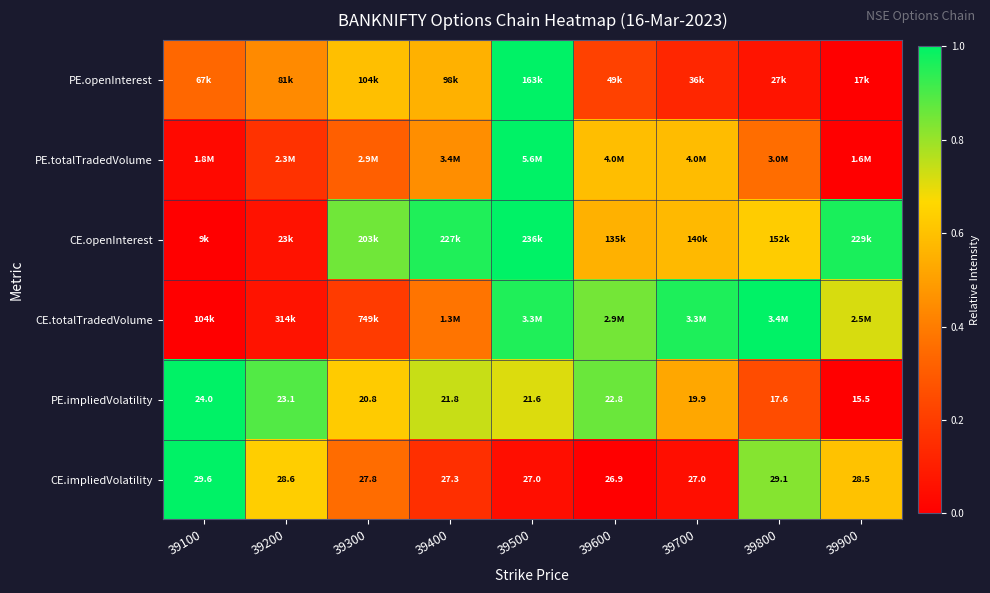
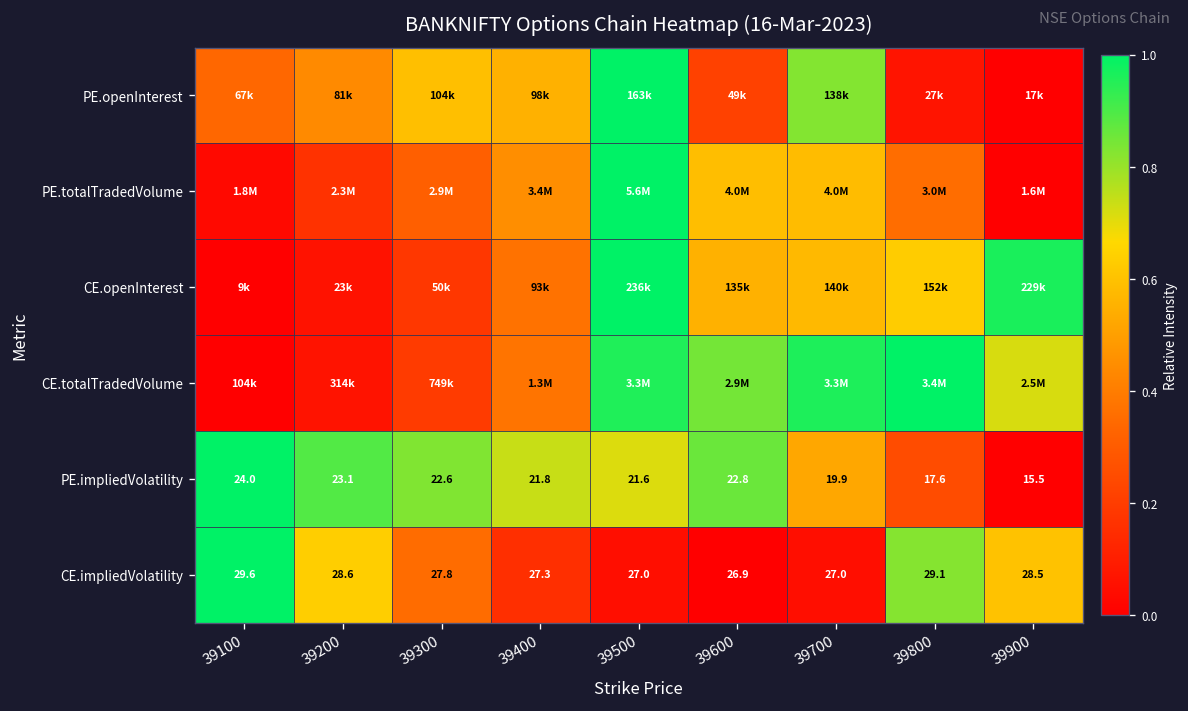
  {
    "PE.openInterest": {
      "39100": "67k",
      "39200": "81k",
      "39300": "104k",
      "39400": "98k",
      "39500": "163k",
      "39600": "49k",
-     "39700": "36k",
+     "39700": "138k",
      "39800": "27k",
      "39900": "17k"
    },
    "PE.totalTradedVolume": {
      "39100": "1.8M",
      "39200": "2.3M",
      "39300": "2.9M",
      "39400": "3.4M",
      "39500": "5.6M",
      "39600": "4.0M",
      "39700": "4.0M",
      "39800": "3.0M",
      "39900": "1.6M"
    },
    "CE.openInterest": {
      "39100": "9k",
      "39200": "23k",
-     "39300": "203k",
-     "39400": "227k",
+     "39300": "50k",
+     "39400": "93k",
      "39500": "236k",
      "39600": "135k",
      "39700": "140k",
      "39800": "152k",
      "39900": "229k"
    },
    "CE.totalTradedVolume": {
      "39100": "104k",
      "39200": "314k",
      "39300": "749k",
      "39400": "1.3M",
      "39500": "3.3M",
      "39600": "2.9M",
      "39700": "3.3M",
      "39800": "3.4M",
      "39900": "2.5M"
    },
    "PE.impliedVolatility": {
      "39100": "24.0",
      "39200": "23.1",
-     "39300": "20.8",
+     "39300": "22.6",
      "39400": "21.8",
      "39500": "21.6",
      "39600": "22.8",
      "39700": "19.9",
      "39800": "17.6",
      "39900": "15.5"
    },
    "CE.impliedVolatility": {
      "39100": "29.6",
      "39200": "28.6",
      "39300": "27.8",
      "39400": "27.3",
      "39500": "27.0",
      "39600": "26.9",
      "39700": "27.0",
      "39800": "29.1",
      "39900": "28.5"
    }
  }
